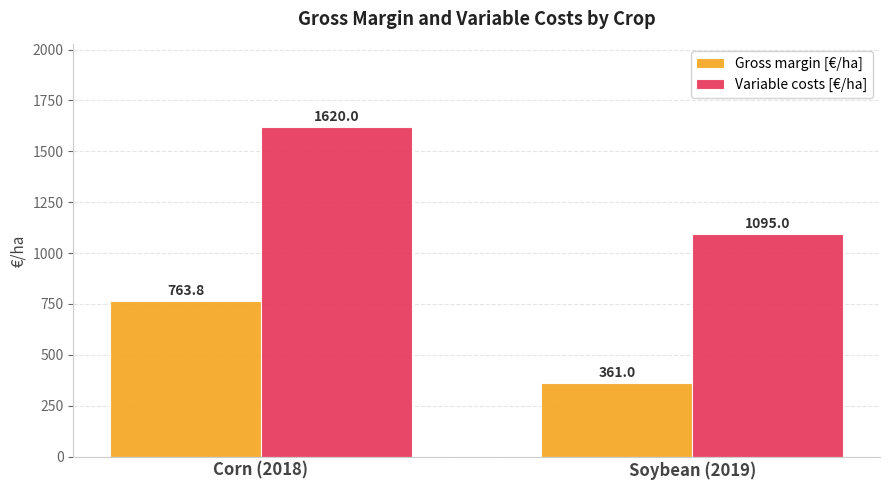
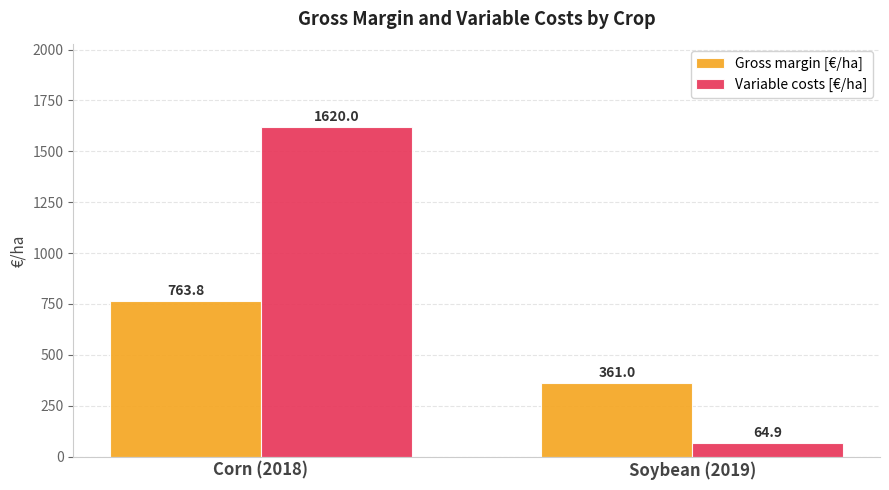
  {
    "Gross margin [€/ha]": {
      "Corn (2018)": 763.8,
      "Soybean (2019)": 361.0
    },
    "Variable costs [€/ha]": {
      "Corn (2018)": 1620.0,
-     "Soybean (2019)": 1095.0
+     "Soybean (2019)": 64.9
    }
  }
